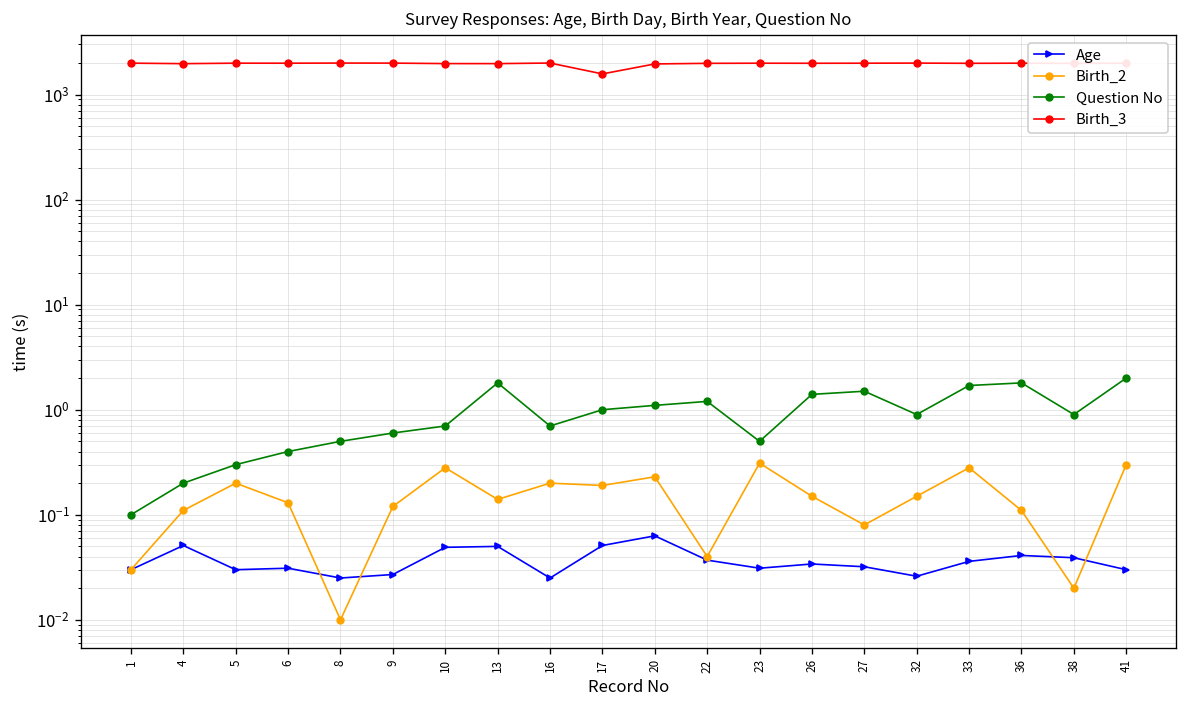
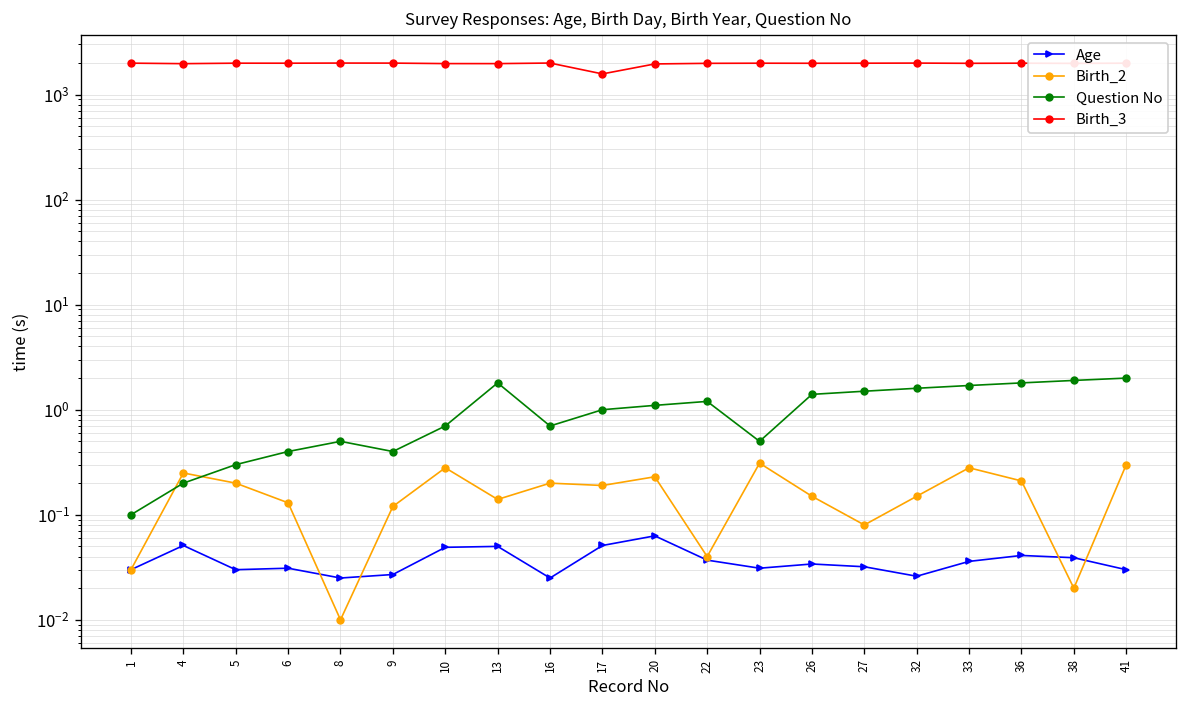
  {
    "Age": {
      "4": 0.05,
      "5": 0.03,
      "6": 0.03,
      "8": 0.025,
      "9": 0.027,
      "10": 0.05,
      "13": 0.05,
      "16": 0.025,
      "17": 0.05,
      "20": 0.06,
      "22": 0.037,
      "23": 0.03,
      "26": 0.034,
      "27": 0.03,
      "32": 0.026,
      "33": 0.036,
      "36": 0.04,
      "38": 0.04,
      "41": 0.03
    },
    "Birth_2": {
-     "4": 0.11,
+     "4": 0.25,
      "5": 0.20,
      "6": 0.13,
      "8": 0.01,
      "9": 0.12,
      "10": 0.28,
      "13": 0.14,
      "16": 0.20,
      "17": 0.19,
      "20": 0.23,
      "22": 0.04,
      "23": 0.31,
      "26": 0.15,
      "27": 0.08,
      "32": 0.15,
      "33": 0.28,
-     "36": 0.11,
+     "36": 0.21,
      "38": 0.02,
      "41": 0.30
    },
    "Question No": {
      "1": 0.1,
      "4": 0.2,
      "5": 0.3,
      "6": 0.4,
      "8": 0.5,
-     "9": 0.6,
+     "9": 0.4,
      "10": 0.7,
      "13": 1.8,
      "16": 0.7,
      "17": 1.0,
      "20": 1.1,
      "22": 1.2,
      "23": 0.5,
      "26": 1.4,
      "27": 1.5,
-     "32": 0.9,
+     "32": 1.6,
      "33": 1.7,
      "36": 1.8,
-     "38": 0.9,
+     "38": 1.9,
      "41": 2.0
    },
    "Birth_3": {
      "1": 2000,
      "4": 2000,
      "5": 2000,
      "6": 2000,
      "8": 2000,
      "9": 2000,
      "10": 2000,
      "13": 2000,
      "16": 2000,
      "17": 1600,
      "20": 2000,
      "22": 2000,
      "23": 2000,
      "26": 2000,
      "27": 2000,
      "32": 2000,
      "33": 2000,
      "36": 2000
    }
  }
